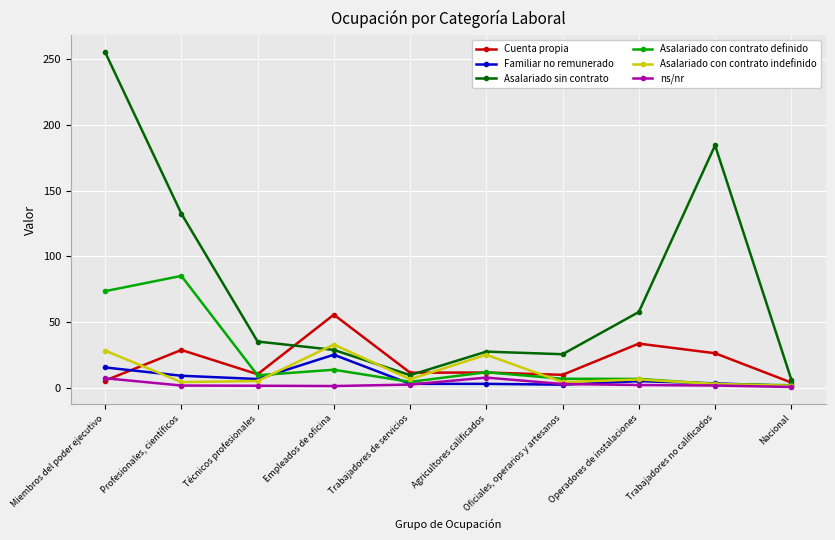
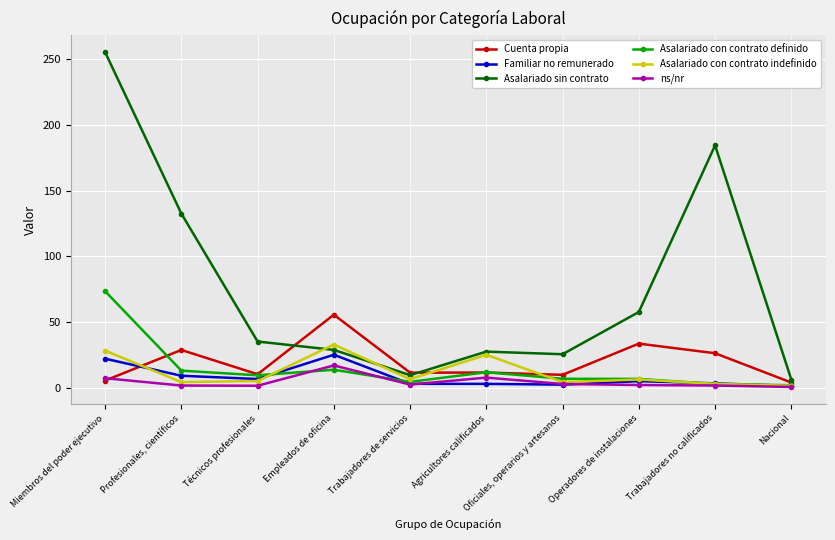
  {
    "Cuenta propia": {
      "Profesionales, científicos": 29,
      "Empleados de oficina": 56,
      "Oficiales, operarios y artesanos": 10,
      "Operadores de instalaciones": 34,
      "Trabajadores no calificados": 27,
      "Nacional": 4
    },
    "Familiar no remunerado": {
-     "Miembros del poder ejecutivo": 16,
+     "Miembros del poder ejecutivo": 22,
      "Profesionales, científicos": 9,
      "Empleados de oficina": 25,
      "Agricultores calificados": 3
    },
    "Asalariado sin contrato": {
      "Miembros del poder ejecutivo": 255,
      "Profesionales, científicos": 132,
      "Técnicos profesionales": 35,
      "Empleados de oficina": 29,
      "Agricultores calificados": 28,
      "Oficiales, operarios y artesanos": 26,
      "Operadores de instalaciones": 58,
      "Trabajadores no calificados": 184,
      "Nacional": 7
    },
    "Asalariado con contrato definido": {
      "Miembros del poder ejecutivo": 74,
-     "Profesionales, científicos": 85,
+     "Profesionales, científicos": 13,
      "Empleados de oficina": 14,
      "Oficiales, operarios y artesanos": 7
    },
    "Asalariado con contrato indefinido": {
      "Miembros del poder ejecutivo": 28,
      "Profesionales, científicos": 5,
      "Empleados de oficina": 33,
      "Trabajadores de servicios": 7,
      "Agricultores calificados": 25
    },
    "ns/nr": {
      "Profesionales, científicos": 2,
      "Técnicos profesionales": 2,
-     "Empleados de oficina": 2,
+     "Empleados de oficina": 17,
      "Agricultores calificados": 8,
      "Operadores de instalaciones": 2
    }
  }
